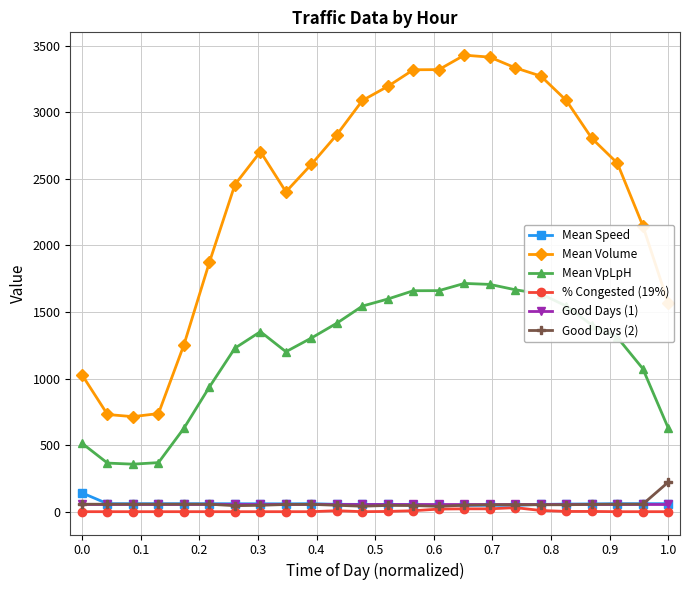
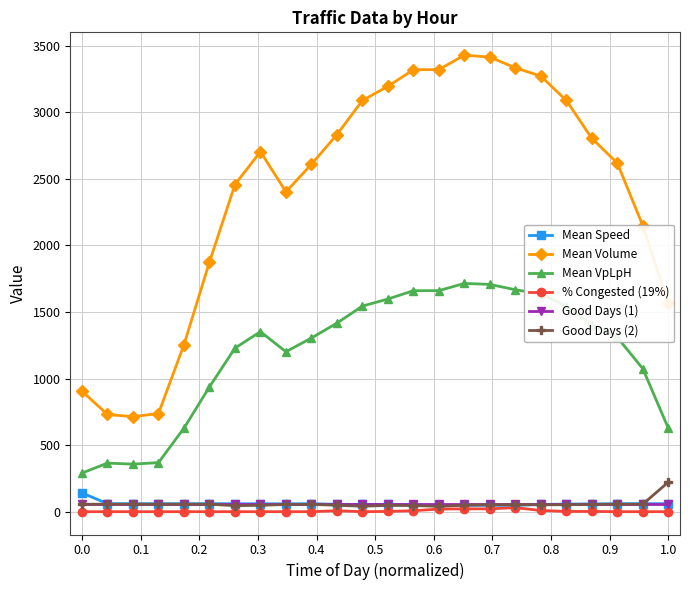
  {
    "Mean Speed": {
      "0.0": 140
    },
    "Mean Volume": {
-     "0.0": 1030
+     "0.0": 910
    },
    "Mean VpLpH": {
-     "0.0": 510,
+     "0.0": 290,
      "1.0": 630
    },
    "% Congested (19%)": {
      "0.0": 0,
      "1.0": 0
    },
    "Good Days (2)": {
      "1.0": 220
    }
  }
